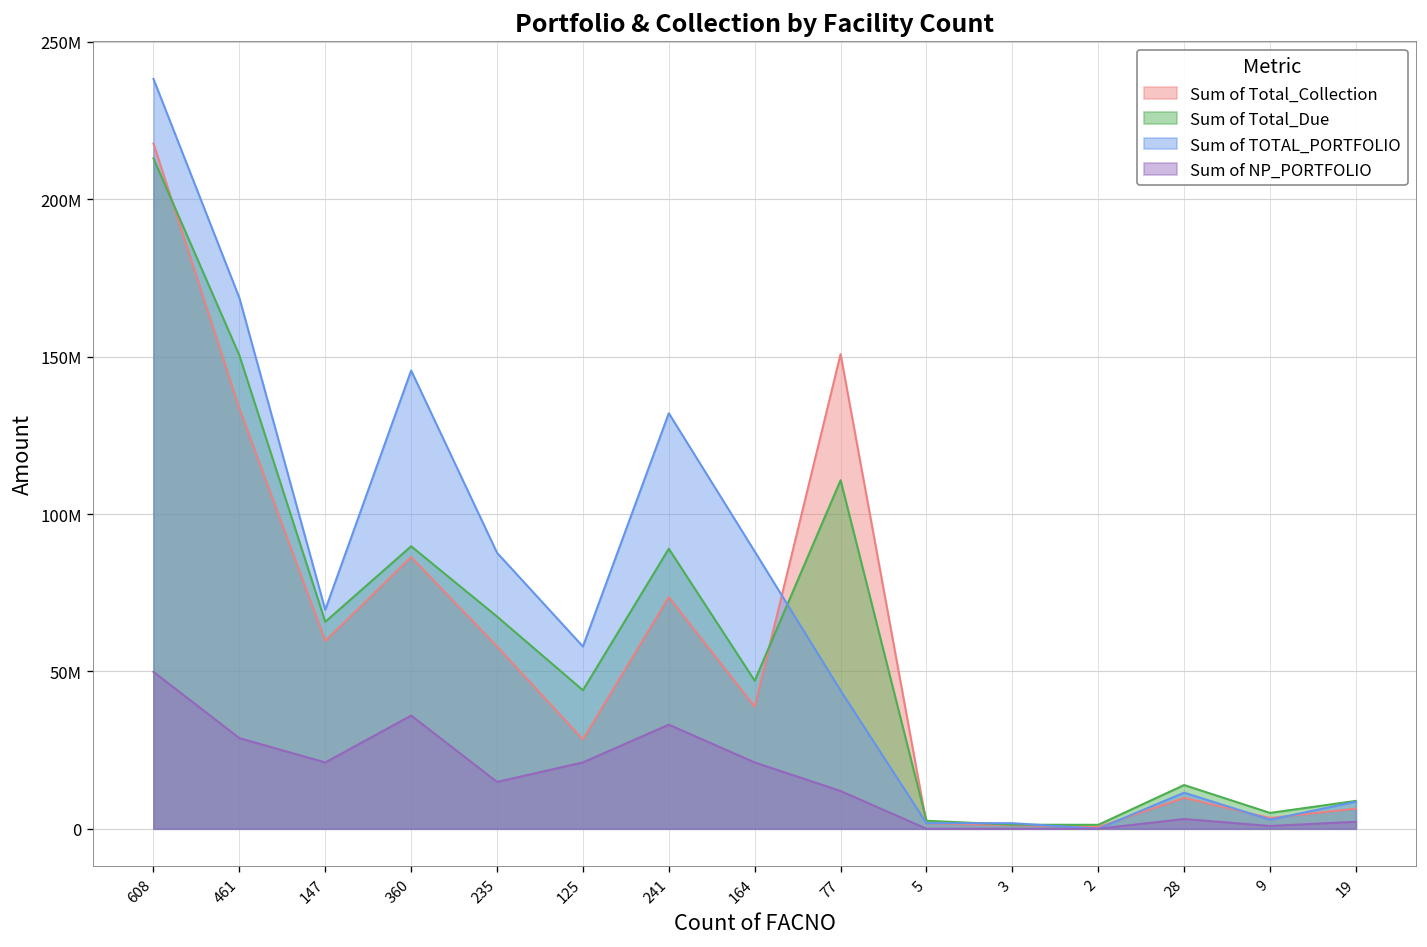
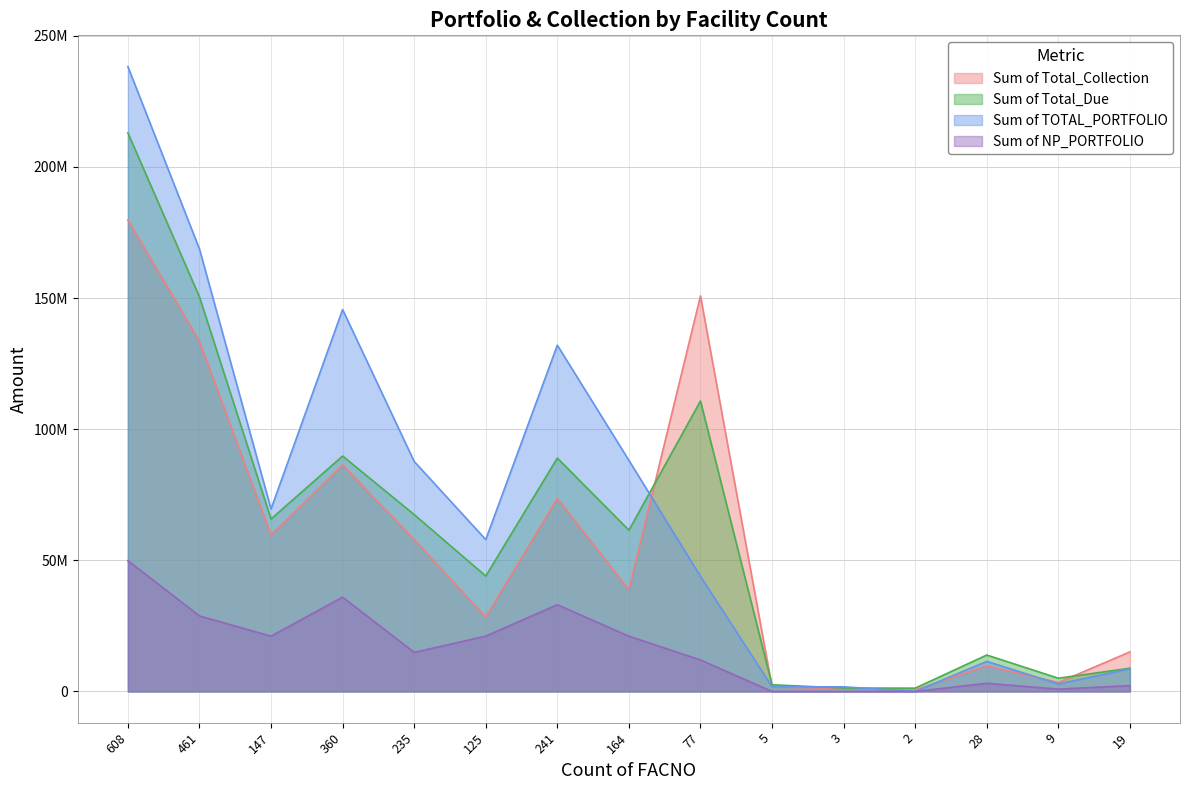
  {
    "Sum of Total_Collection": {
-     "608": 218000000,
+     "608": 180000000,
      "461": 134000000,
      "147": 60000000,
      "360": 86000000,
      "235": 58000000,
      "125": 28000000,
      "241": 74000000,
      "164": 39000000,
      "77": 151000000,
      "28": 10000000,
-     "19": 6000000
+     "19": 15000000
    },
    "Sum of Total_Due": {
      "608": 213000000,
      "461": 150000000,
      "147": 66000000,
      "360": 90000000,
      "235": 67000000,
      "125": 44000000,
      "241": 89000000,
-     "164": 47000000,
+     "164": 61000000,
      "77": 111000000,
      "28": 14000000,
      "9": 5000000
    }
  }
